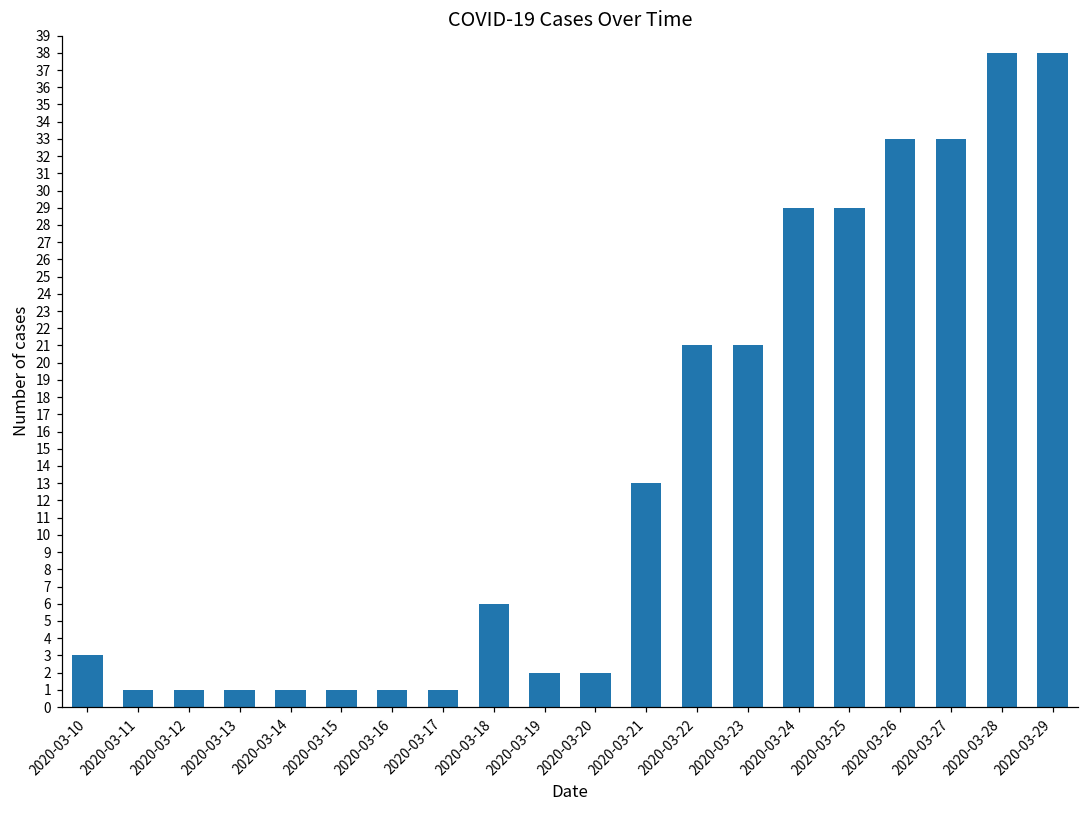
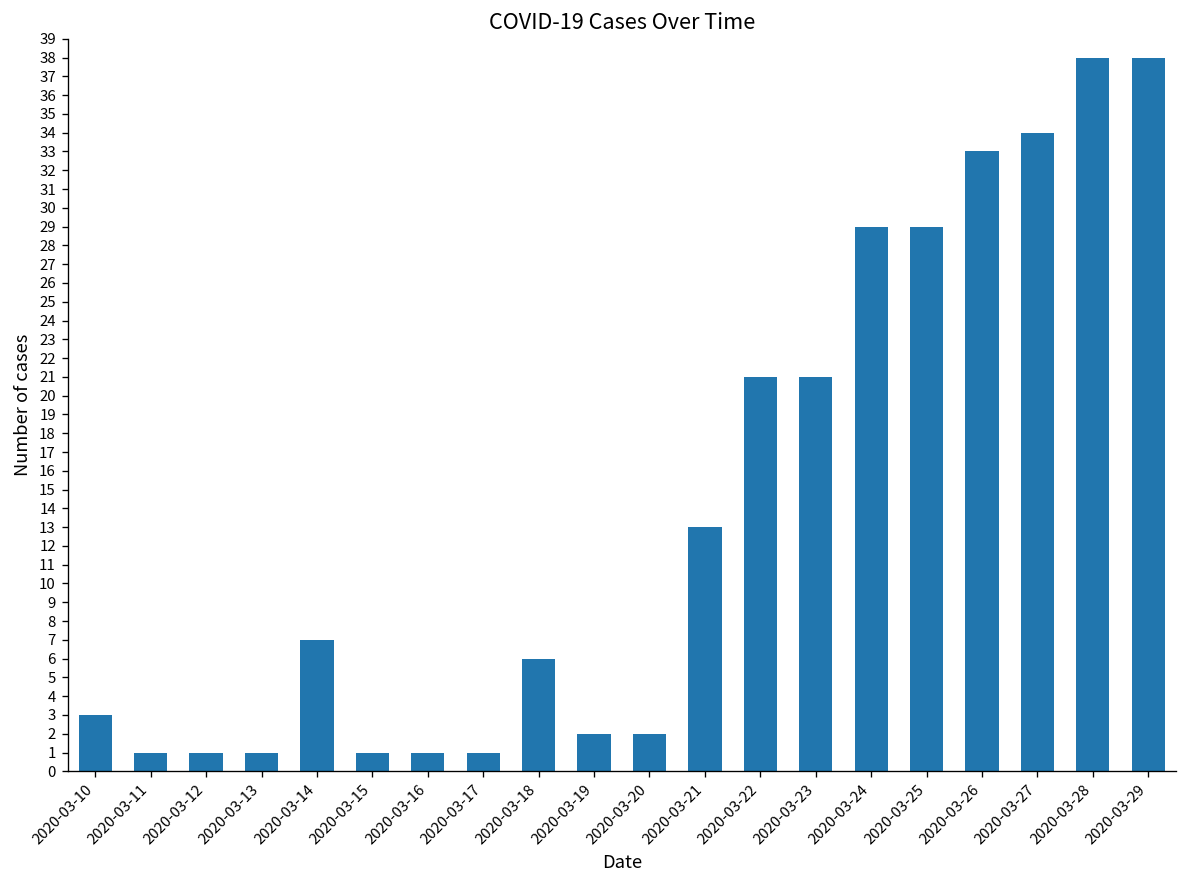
  {
    "2020-03-10": 3,
    "2020-03-11": 1,
    "2020-03-12": 1,
    "2020-03-13": 1,
-   "2020-03-14": 1,
+   "2020-03-14": 7,
    "2020-03-15": 1,
    "2020-03-16": 1,
    "2020-03-17": 1,
    "2020-03-18": 6,
    "2020-03-19": 2,
    "2020-03-20": 2,
    "2020-03-21": 13,
    "2020-03-22": 21,
    "2020-03-23": 21,
    "2020-03-24": 29,
    "2020-03-25": 29,
    "2020-03-26": 33,
-   "2020-03-27": 33,
+   "2020-03-27": 34,
    "2020-03-28": 38,
    "2020-03-29": 38
  }
